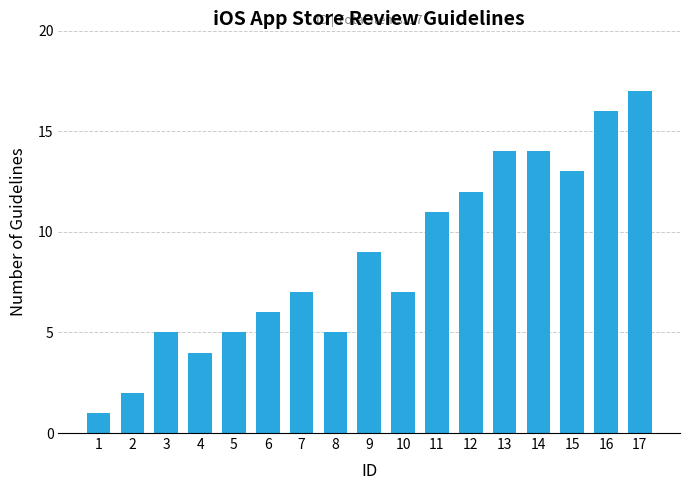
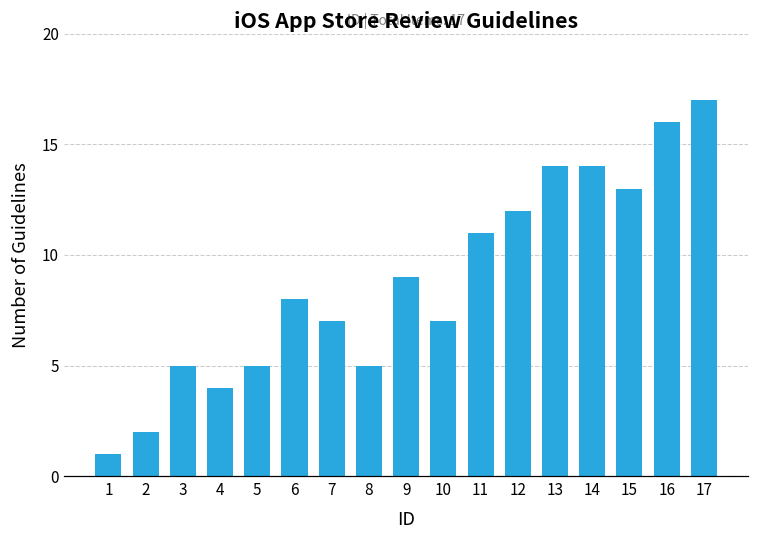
  {
    "1": 1,
    "2": 2,
    "3": 5,
    "4": 4,
    "5": 5,
-   "6": 6,
+   "6": 8,
    "7": 7,
    "8": 5,
    "9": 9,
    "10": 7,
    "11": 11,
    "12": 12,
    "13": 14,
    "14": 14,
    "15": 13,
    "16": 16,
    "17": 17
  }
